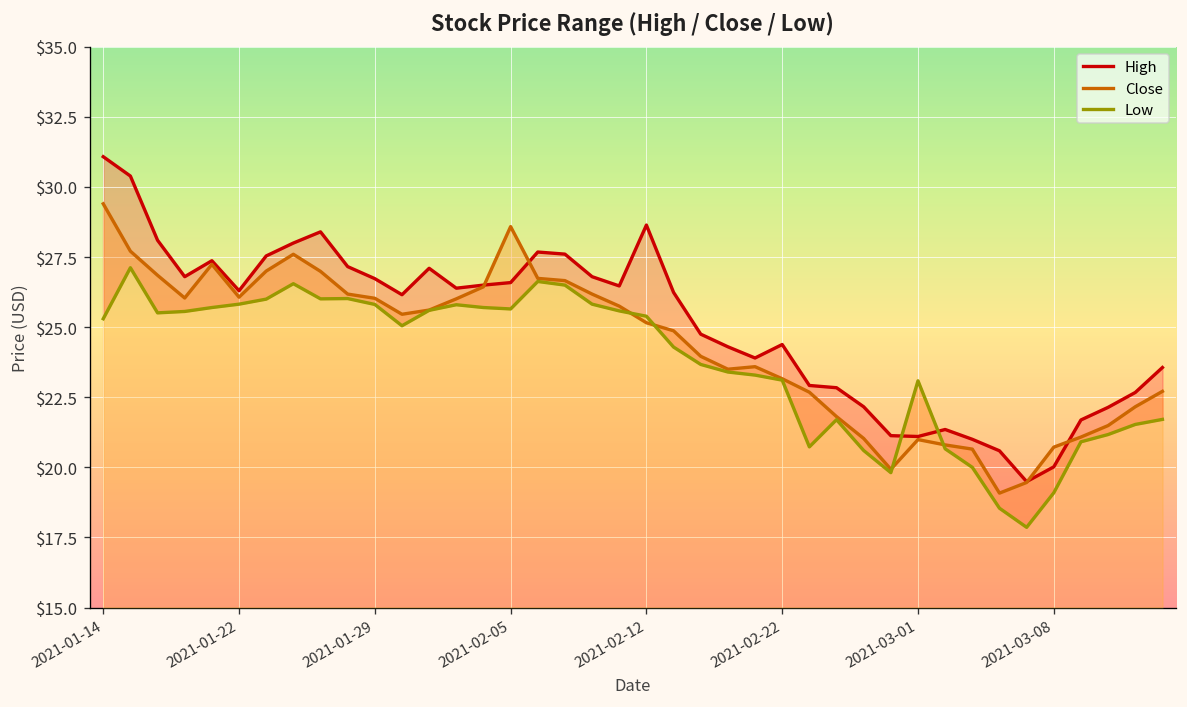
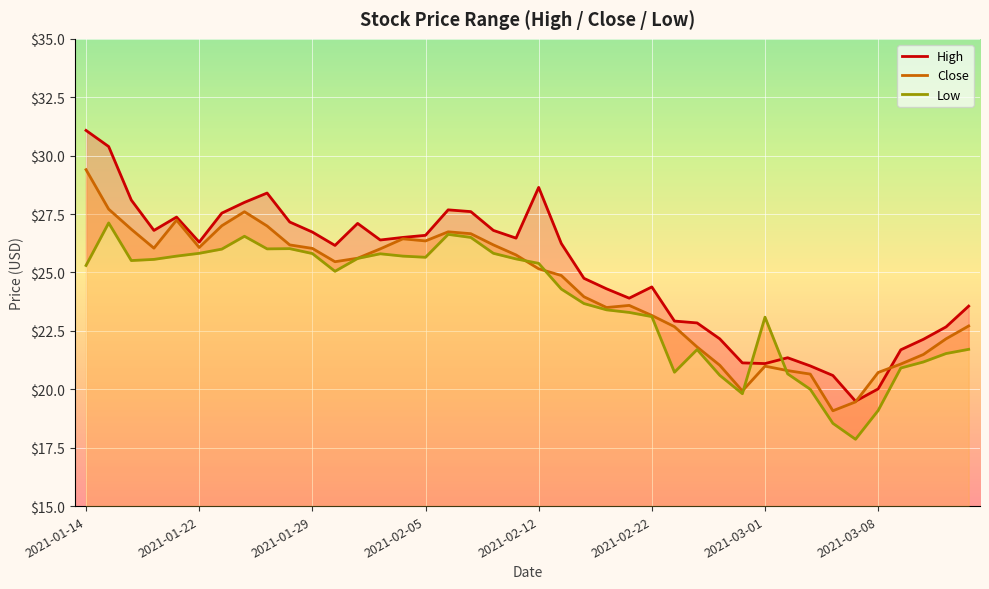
  {
    "Close": {
-     "2021-02-05": "$28.6",
+     "2021-02-05": "$26.4",
      "2021-02-12": "$25.2"
    },
    "Low": {
      "2021-01-14": "$25.3",
      "2021-01-22": "$25.8",
      "2021-01-29": "$25.8",
      "2021-02-05": "$25.6",
      "2021-03-08": "$19.1"
    }
  }
